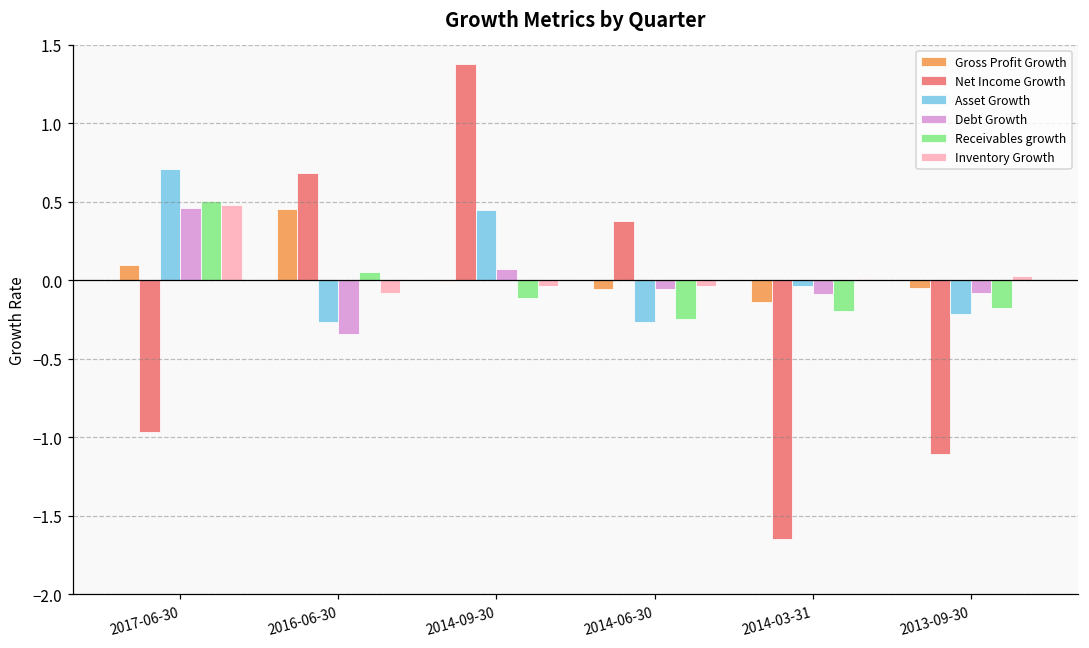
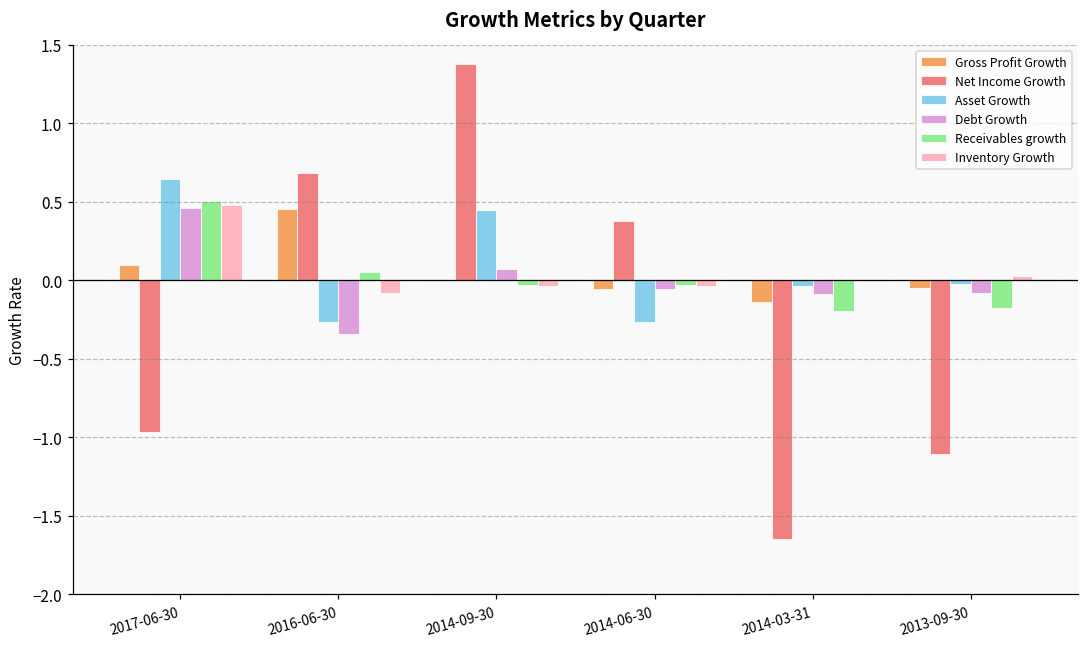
  {
    "Asset Growth": {
-     "2017-06-30": 0.71,
+     "2017-06-30": 0.65,
      "2016-06-30": -0.27,
      "2014-09-30": 0.45,
      "2014-06-30": -0.27,
      "2014-03-31": -0.03,
-     "2013-09-30": -0.21
+     "2013-09-30": -0.02
    },
    "Receivables growth": {
      "2017-06-30": 0.50,
      "2016-06-30": 0.05,
-     "2014-09-30": -0.12,
-     "2014-06-30": -0.25,
+     "2014-09-30": -0.03,
+     "2014-06-30": -0.03,
      "2014-03-31": -0.20,
      "2013-09-30": -0.18
    }
  }
